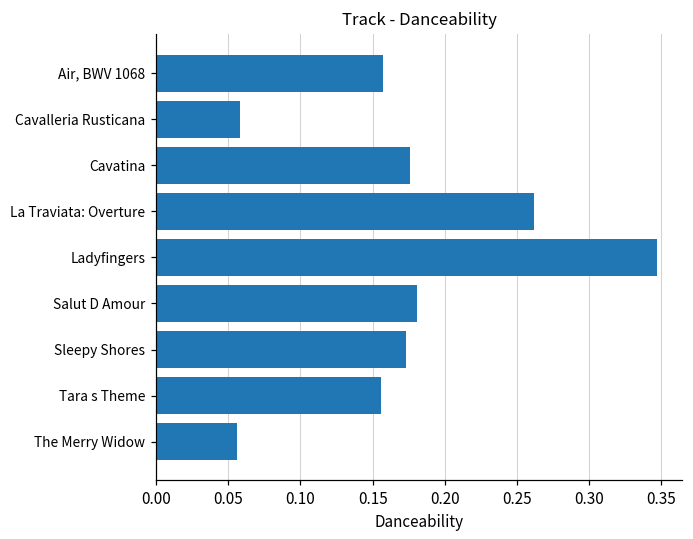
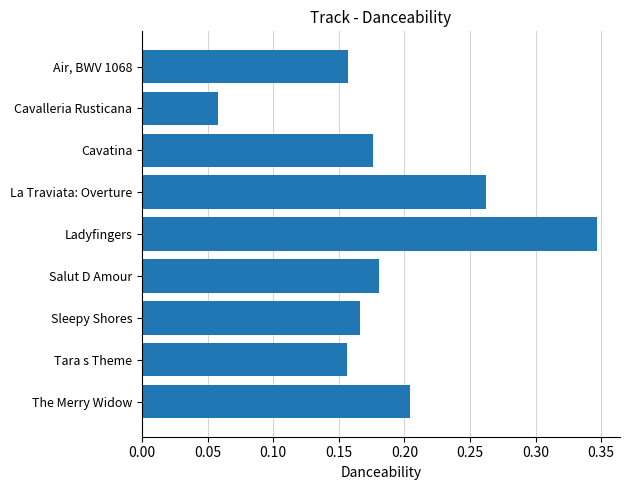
  {
    "Air, BWV 1068": 0.157,
    "Cavalleria Rusticana": 0.058,
    "Cavatina": 0.176,
    "La Traviata: Overture": 0.262,
    "Ladyfingers": 0.347,
    "Salut D Amour": 0.181,
-   "Sleepy Shores": 0.173,
+   "Sleepy Shores": 0.166,
    "Tara s Theme": 0.156,
-   "The Merry Widow": 0.056
+   "The Merry Widow": 0.204
  }
